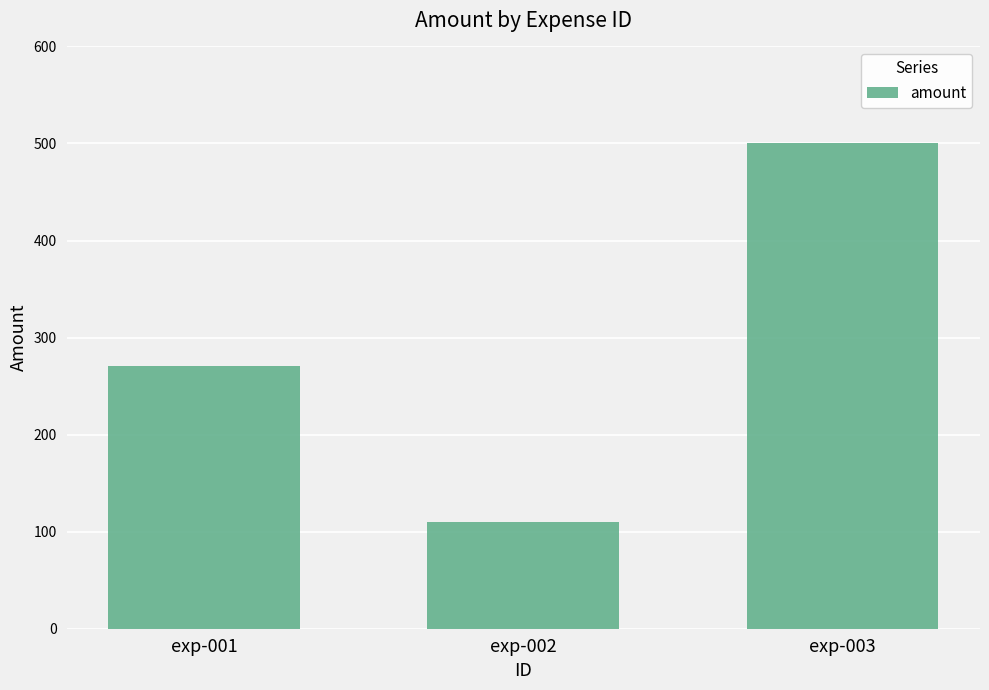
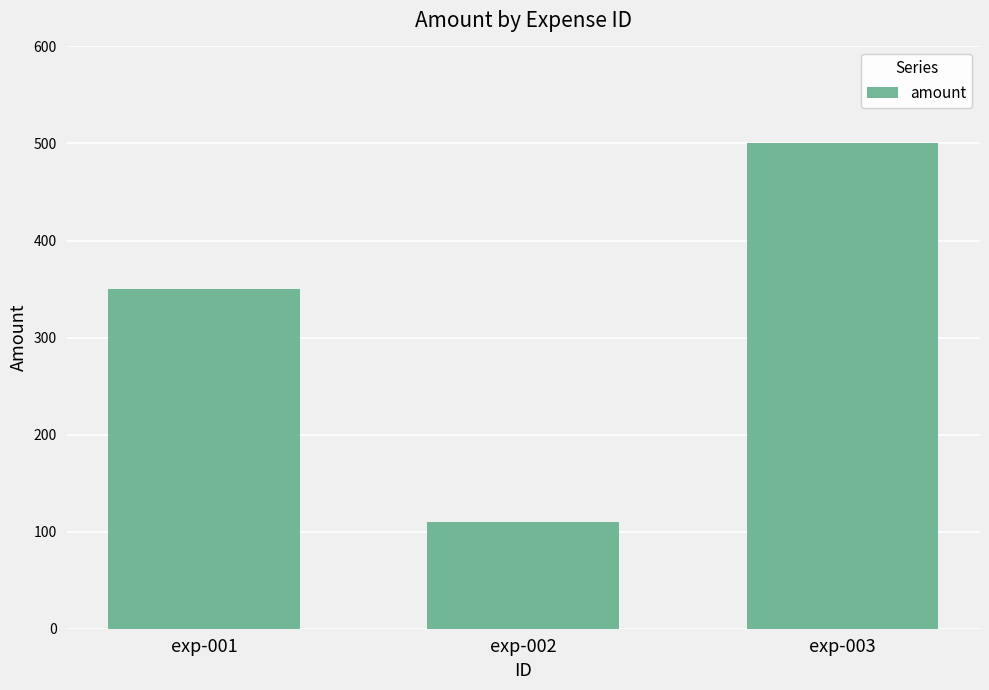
  {
-   "exp-001": 270,
+   "exp-001": 350,
    "exp-002": 110,
    "exp-003": 500
  }
